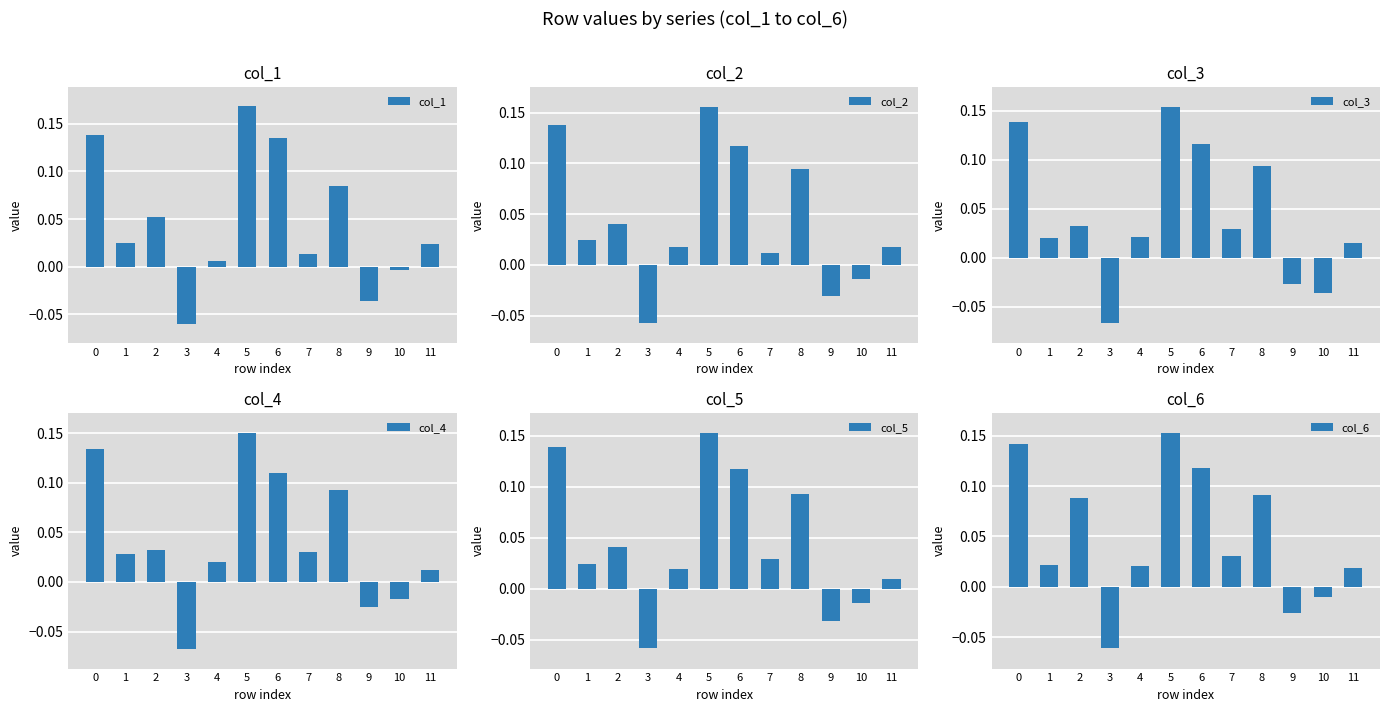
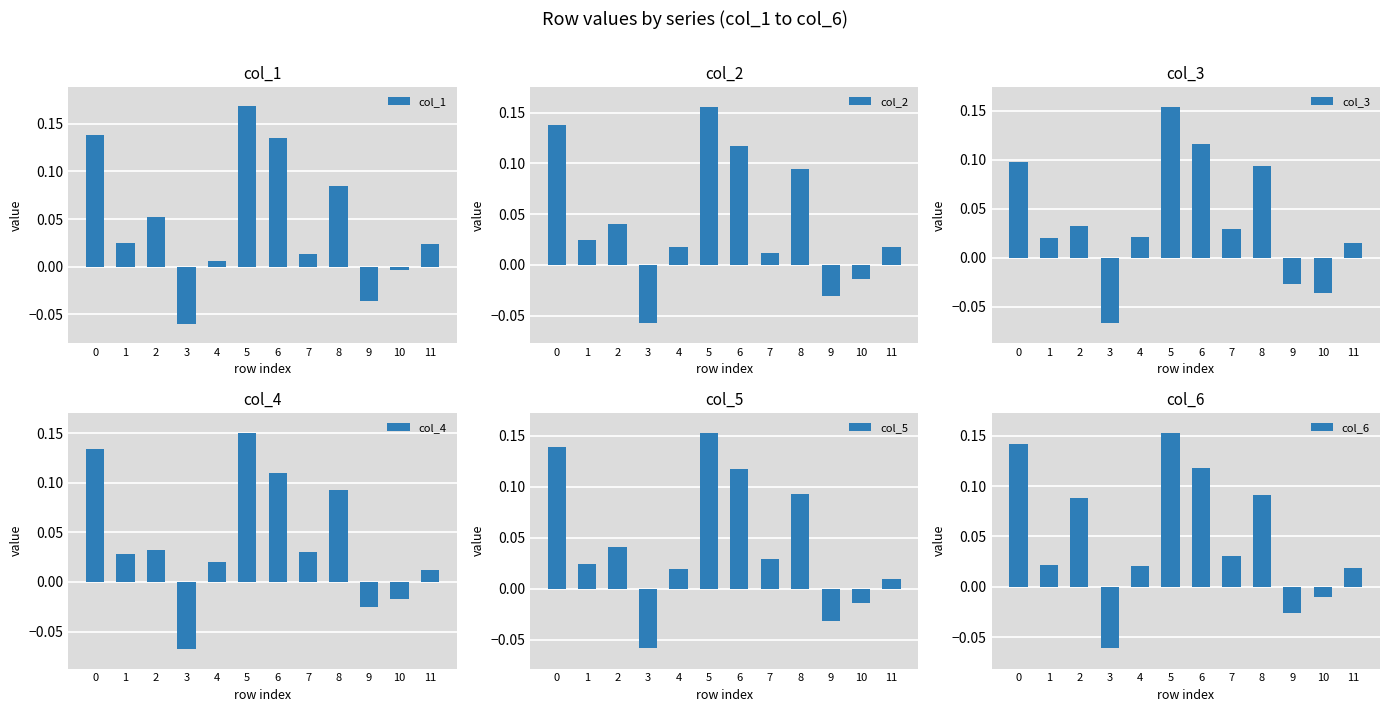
  {
    "col_1": {
      "0": 0.14,
      "1": 0.02,
      "2": 0.05,
      "3": -0.06,
      "4": 0.01,
      "5": 0.17,
      "6": 0.14,
      "7": 0.01,
      "8": 0.08,
      "9": -0.04,
      "10": 0.00,
      "11": 0.02
    },
    "col_2": {
      "0": 0.137,
      "1": 0.025,
      "2": 0.040,
      "3": -0.057,
      "4": 0.018,
      "5": 0.155,
      "6": 0.117,
      "7": 0.011,
      "8": 0.094,
      "9": -0.031,
      "10": -0.014,
      "11": 0.017
    },
    "col_3": {
-     "0": 0.14,
+     "0": 0.10,
      "1": 0.02,
      "2": 0.03,
      "3": -0.07,
      "4": 0.02,
      "5": 0.15,
      "6": 0.12,
      "7": 0.03,
      "8": 0.09,
      "9": -0.03,
      "10": -0.04,
      "11": 0.02
    },
    "col_4": {
      "0": 0.13,
      "1": 0.03,
      "2": 0.03,
      "3": -0.07,
      "4": 0.02,
      "5": 0.15,
      "6": 0.11,
      "7": 0.03,
      "8": 0.09,
      "9": -0.03,
      "10": -0.02,
      "11": 0.01
    },
    "col_5": {
      "0": 0.139,
      "1": 0.024,
      "2": 0.042,
      "3": -0.058,
      "4": 0.020,
      "5": 0.153,
      "6": 0.118,
      "7": 0.029,
      "8": 0.093,
      "9": -0.031,
      "10": -0.014,
      "11": 0.010
    },
    "col_6": {
      "0": 0.142,
      "1": 0.022,
      "2": 0.088,
      "3": -0.061,
      "4": 0.020,
      "5": 0.153,
      "6": 0.118,
      "7": 0.030,
      "8": 0.091,
      "9": -0.026,
      "10": -0.010,
      "11": 0.018
    }
  }
